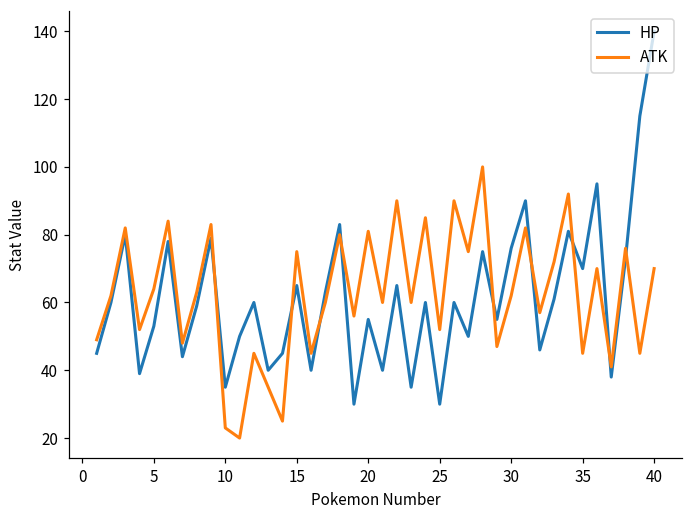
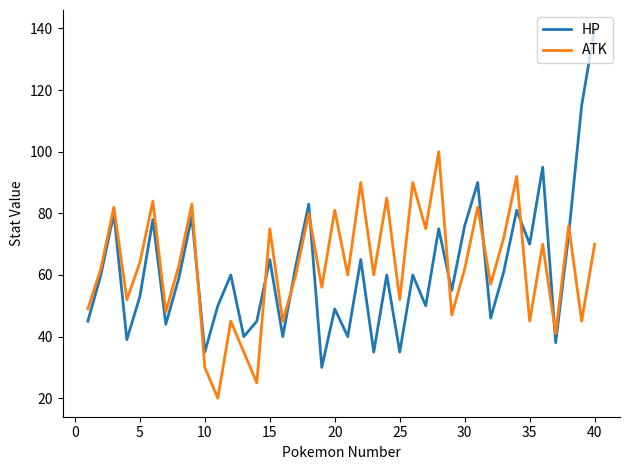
  {
    "HP": {
      "5": 53,
      "10": 35,
      "15": 65,
-     "20": 55,
-     "25": 30,
+     "20": 49,
+     "25": 35,
      "30": 76,
      "35": 70
    },
    "ATK": {
      "5": 64,
-     "10": 23,
+     "10": 30,
      "15": 75,
      "20": 81,
      "25": 52,
      "30": 62,
      "35": 45,
      "40": 70
    }
  }
